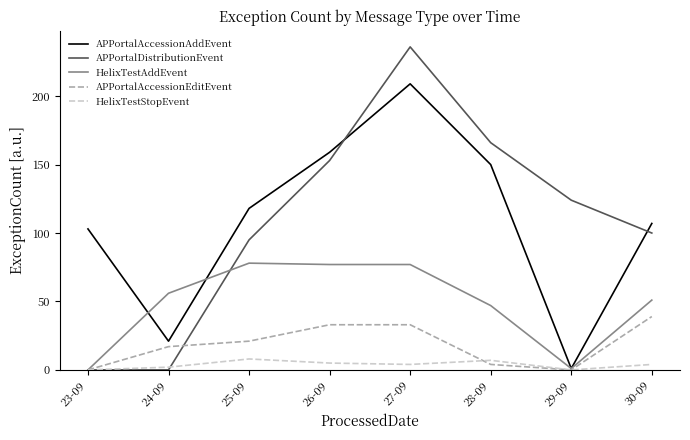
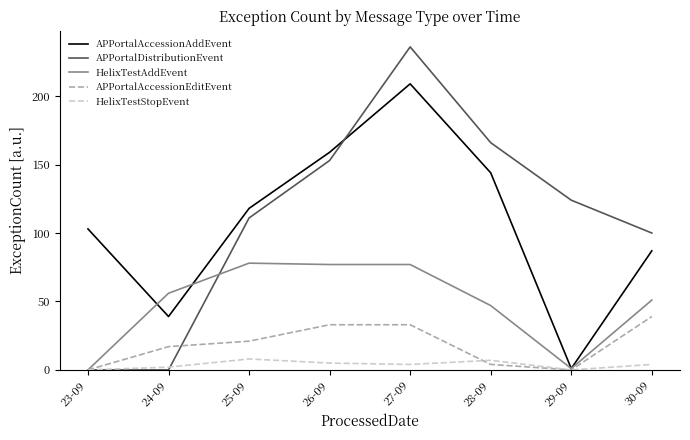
  {
    "APPortalAccessionAddEvent": {
      "23-09": 103,
-     "24-09": 21,
+     "24-09": 39,
      "25-09": 118,
      "26-09": 159,
      "27-09": 209,
-     "28-09": 150,
-     "30-09": 107
+     "28-09": 144,
+     "30-09": 87
    },
    "APPortalDistributionEvent": {
      "24-09": 0,
-     "25-09": 95,
+     "25-09": 111,
      "26-09": 153,
      "27-09": 236,
      "28-09": 166,
      "29-09": 124,
      "30-09": 100
    }
  }
